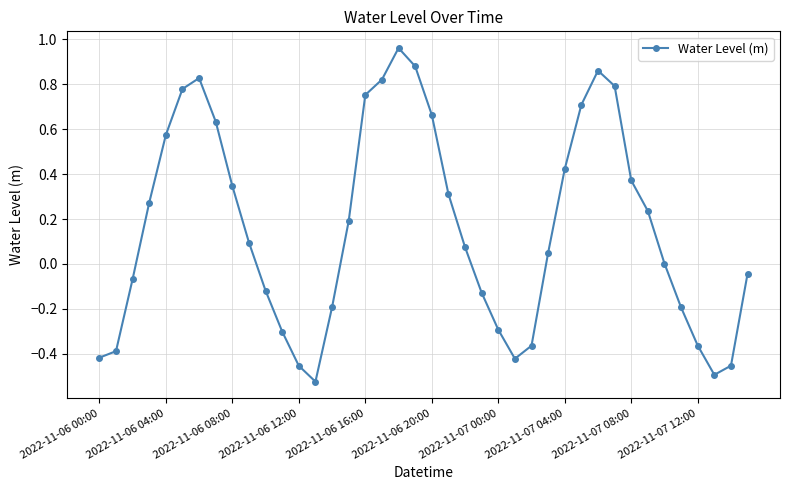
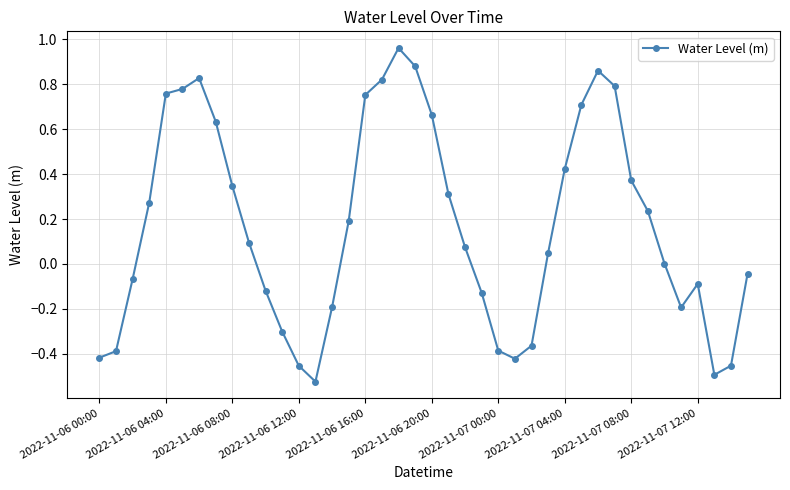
  {
    "2022-11-06 00:00": -0.42,
-   "2022-11-06 04:00": 0.57,
+   "2022-11-06 04:00": 0.76,
    "2022-11-06 08:00": 0.35,
    "2022-11-06 12:00": -0.45,
    "2022-11-06 16:00": 0.75,
    "2022-11-06 20:00": 0.66,
-   "2022-11-07 00:00": -0.29,
+   "2022-11-07 00:00": -0.39,
    "2022-11-07 04:00": 0.42,
    "2022-11-07 08:00": 0.37,
-   "2022-11-07 12:00": -0.36
+   "2022-11-07 12:00": -0.09
  }
